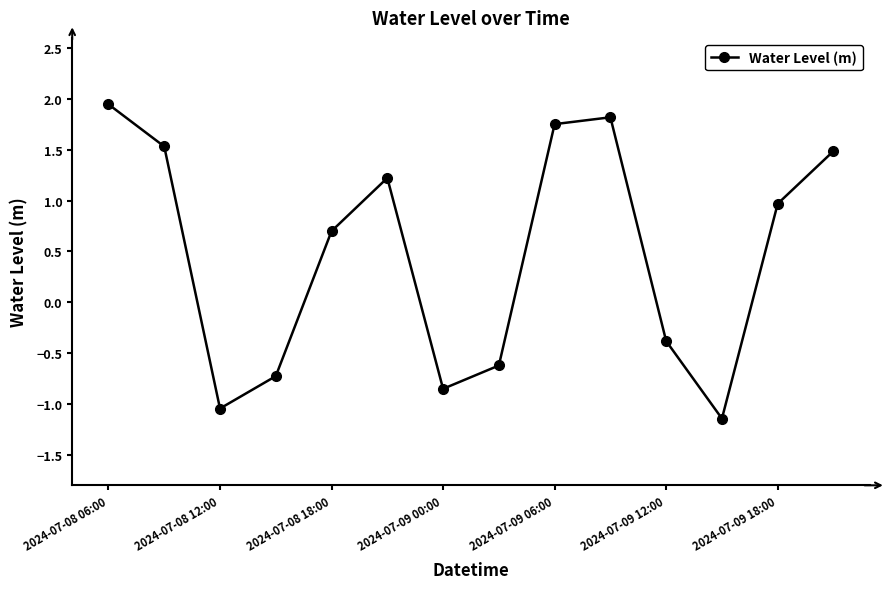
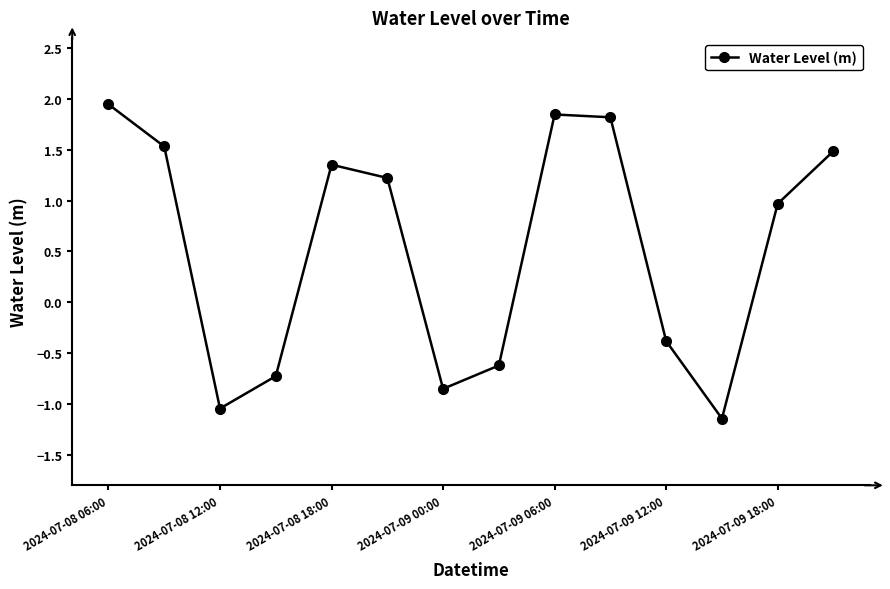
  {
    "2024-07-08 06:00": 1.95,
    "2024-07-08 12:00": -1.04,
-   "2024-07-08 18:00": 0.70,
+   "2024-07-08 18:00": 1.35,
    "2024-07-09 00:00": -0.85,
-   "2024-07-09 06:00": 1.75,
+   "2024-07-09 06:00": 1.85,
    "2024-07-09 12:00": -0.38,
    "2024-07-09 18:00": 0.97
  }
